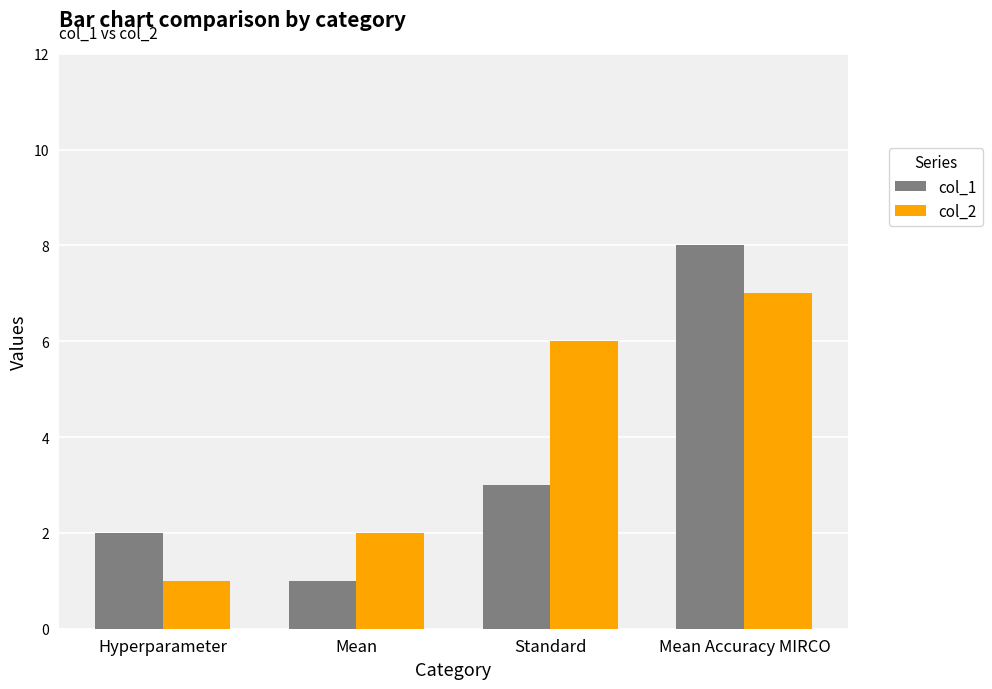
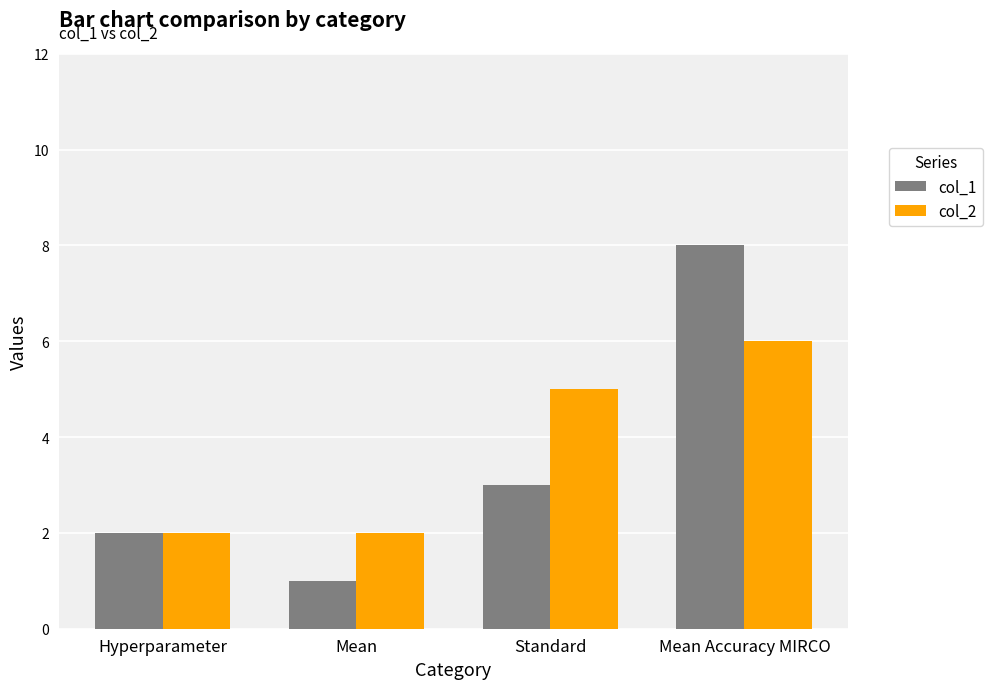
  {
    "col_1": {
      "Hyperparameter": 2,
      "Mean": 1,
      "Standard": 3,
      "Mean Accuracy MIRCO": 8
    },
    "col_2": {
-     "Hyperparameter": 1,
+     "Hyperparameter": 2,
      "Mean": 2,
-     "Standard": 6,
-     "Mean Accuracy MIRCO": 7
+     "Standard": 5,
+     "Mean Accuracy MIRCO": 6
    }
  }
